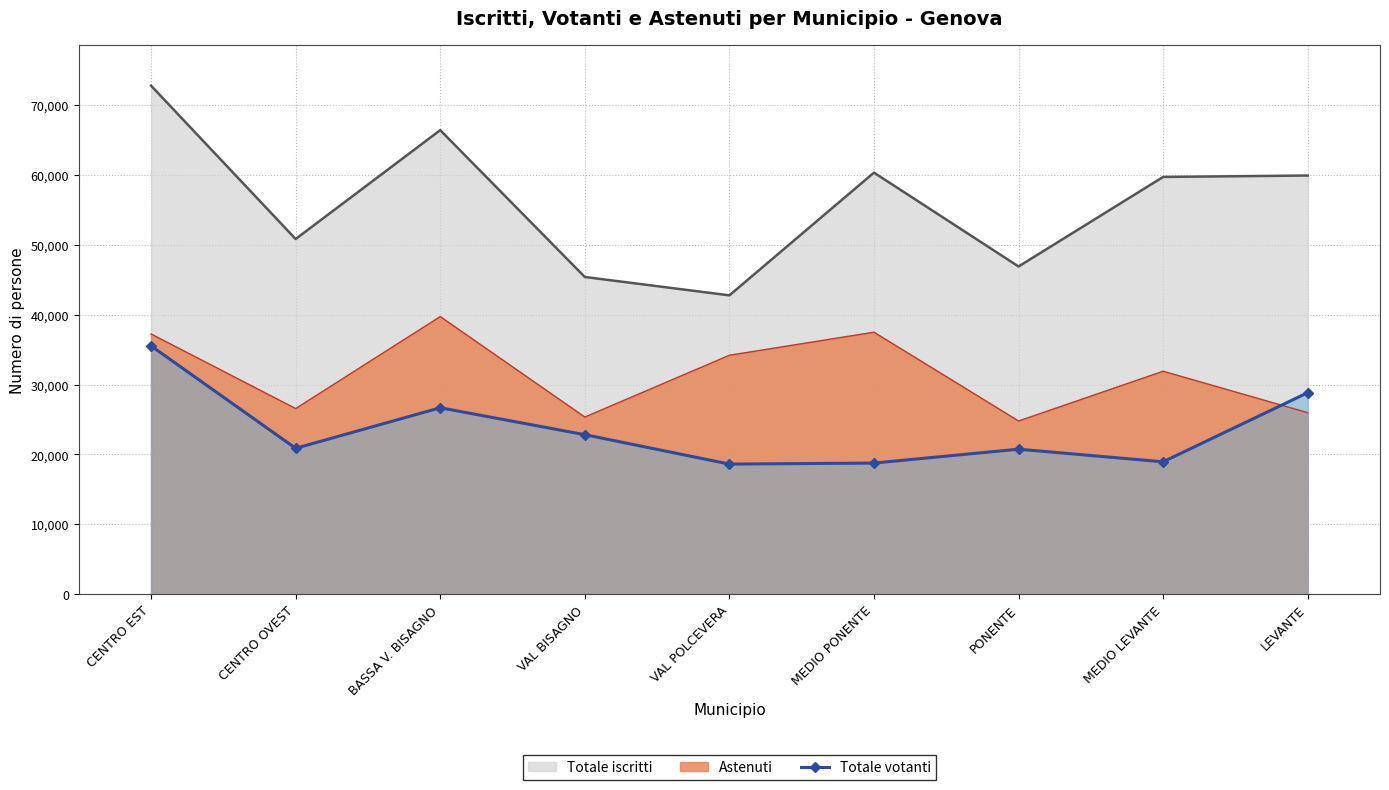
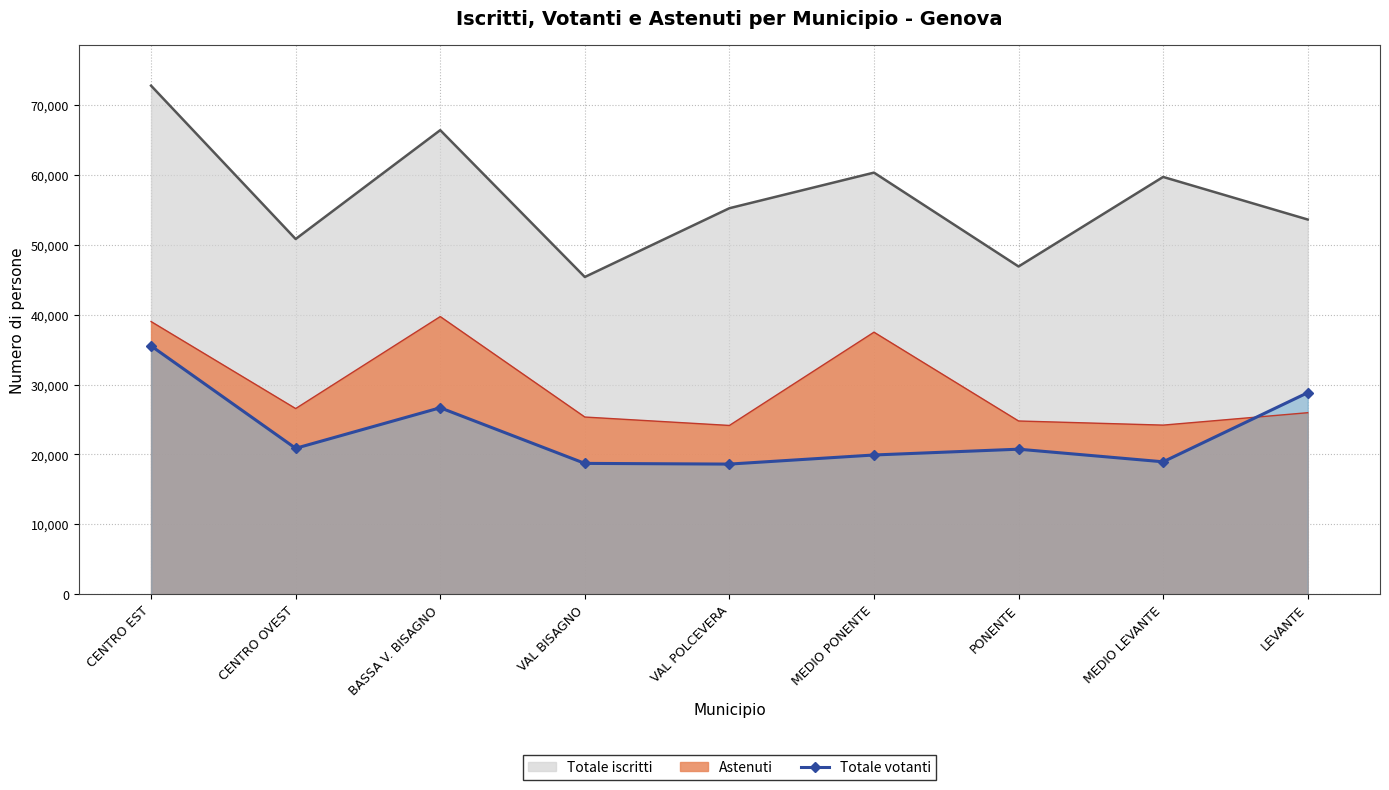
  {
    "Totale iscritti": {
      "CENTRO EST": "73,000",
      "CENTRO OVEST": "51,000",
      "BASSA V. BISAGNO": "66,000",
      "VAL BISAGNO": "45,000",
-     "VAL POLCEVERA": "43,000",
+     "VAL POLCEVERA": "55,000",
      "MEDIO PONENTE": "60,000",
      "PONENTE": "47,000",
      "MEDIO LEVANTE": "60,000",
-     "LEVANTE": "60,000"
+     "LEVANTE": "54,000"
    },
    "Astenuti": {
-     "CENTRO EST": "37,000",
+     "CENTRO EST": "39,000",
      "CENTRO OVEST": "27,000",
      "BASSA V. BISAGNO": "40,000",
      "VAL BISAGNO": "25,000",
-     "VAL POLCEVERA": "34,000",
+     "VAL POLCEVERA": "24,000",
      "MEDIO PONENTE": "37,000",
      "PONENTE": "25,000",
-     "MEDIO LEVANTE": "32,000",
+     "MEDIO LEVANTE": "24,000",
      "LEVANTE": "26,000"
    },
    "Totale votanti": {
      "CENTRO EST": "36,000",
      "CENTRO OVEST": "21,000",
      "BASSA V. BISAGNO": "27,000",
-     "VAL BISAGNO": "23,000",
+     "VAL BISAGNO": "19,000",
      "VAL POLCEVERA": "19,000",
-     "MEDIO PONENTE": "19,000",
+     "MEDIO PONENTE": "20,000",
      "PONENTE": "21,000",
      "MEDIO LEVANTE": "19,000",
      "LEVANTE": "29,000"
    }
  }
